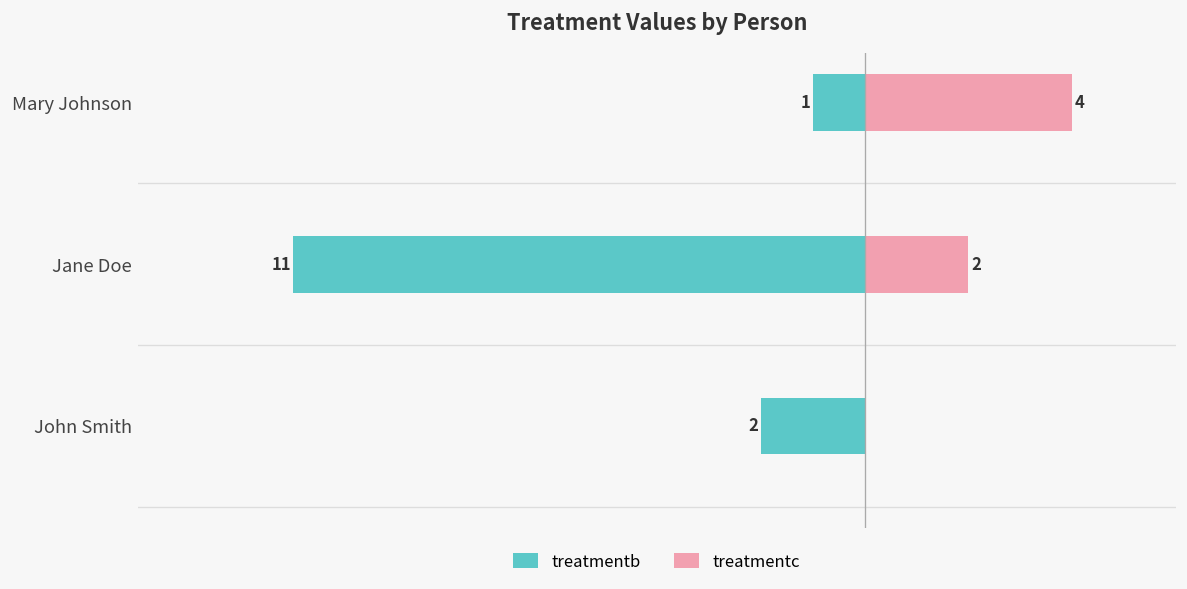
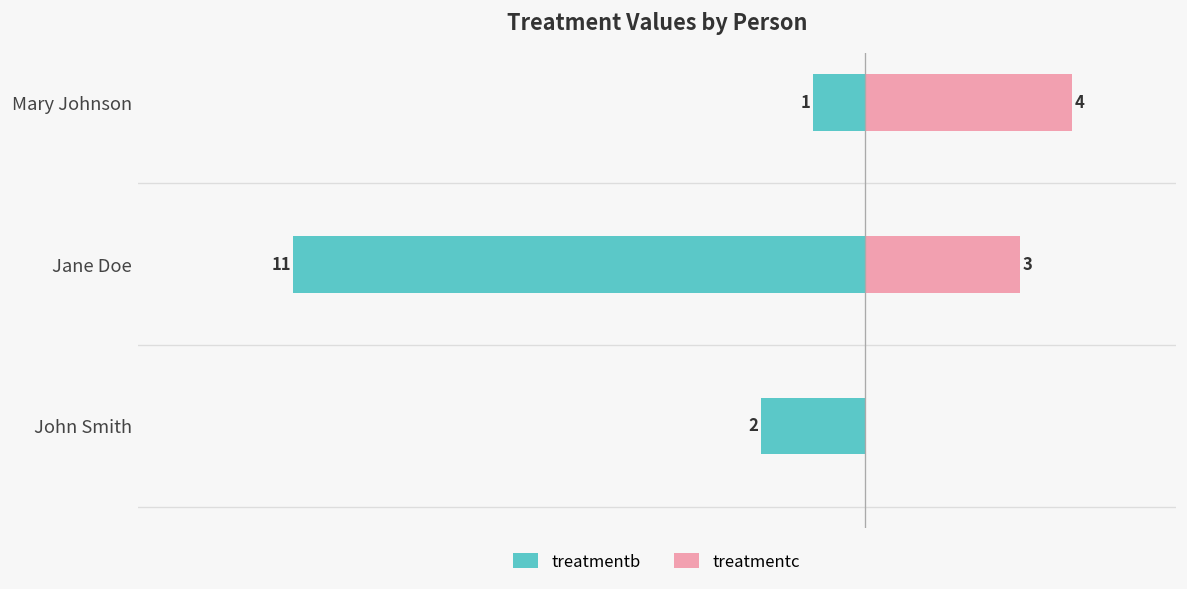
  {
    "treatmentc": {
      "Mary Johnson": 4,
-     "Jane Doe": 2
+     "Jane Doe": 3
    }
  }
